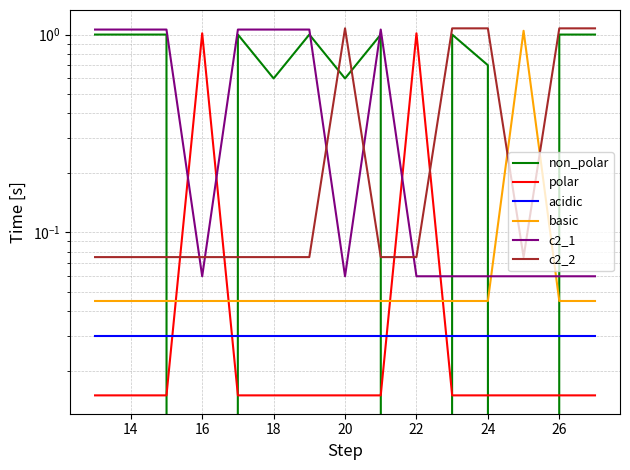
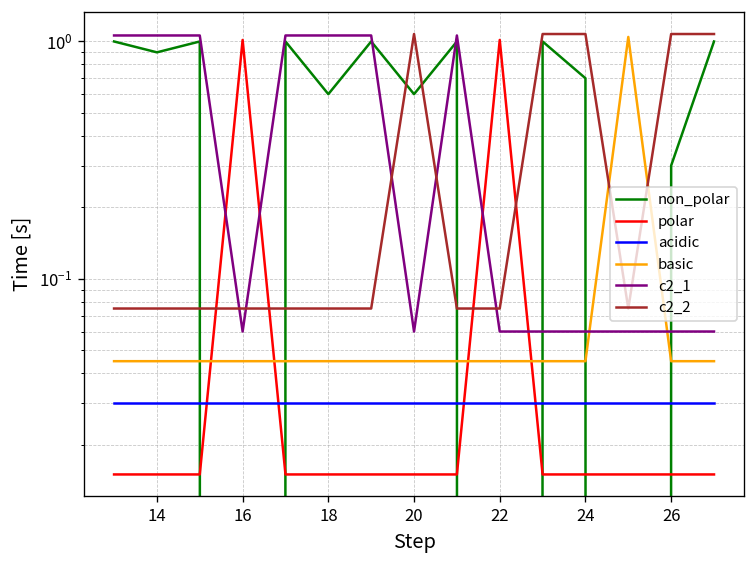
  {
    "non_polar": {
-     "14": 1.0,
+     "14": 0.9,
      "18": 0.6,
      "20": 0.6,
      "24": 0.7,
-     "26": 1.0
+     "26": 0.3
    },
    "polar": {
      "14": 0.015,
      "16": 1.0,
      "18": 0.015,
      "20": 0.015,
      "22": 1.0,
      "24": 0.015,
      "26": 0.015
    },
    "acidic": {
      "14": 0.030,
      "16": 0.030,
      "18": 0.030,
      "20": 0.030,
      "22": 0.030,
      "24": 0.030,
      "26": 0.030
    },
    "basic": {
      "14": 0.045,
      "16": 0.045,
      "18": 0.045,
      "20": 0.045,
      "22": 0.045,
      "24": 0.045,
      "26": 0.045
    },
    "c2_1": {
      "14": 1.1,
      "16": 0.060,
      "18": 1.1,
      "20": 0.060,
      "22": 0.060,
      "24": 0.060,
      "26": 0.060
    },
    "c2_2": {
      "14": 0.075,
      "16": 0.075,
      "18": 0.075,
      "20": 1.1,
      "22": 0.075,
      "24": 1.1,
      "26": 1.1
    }
  }
